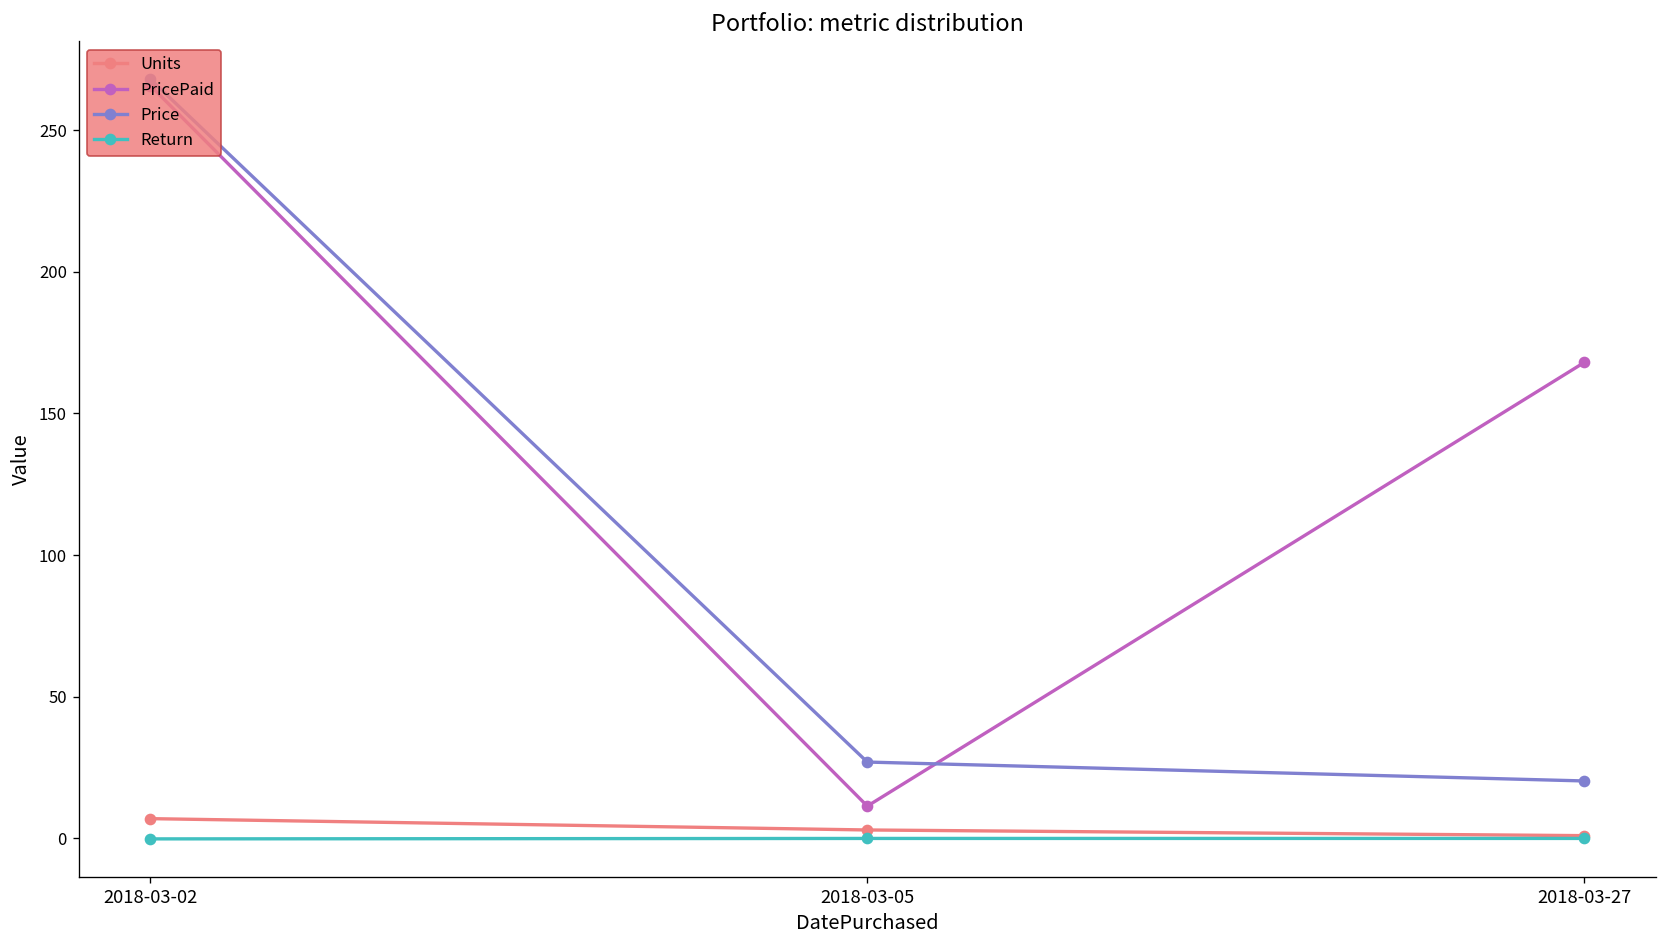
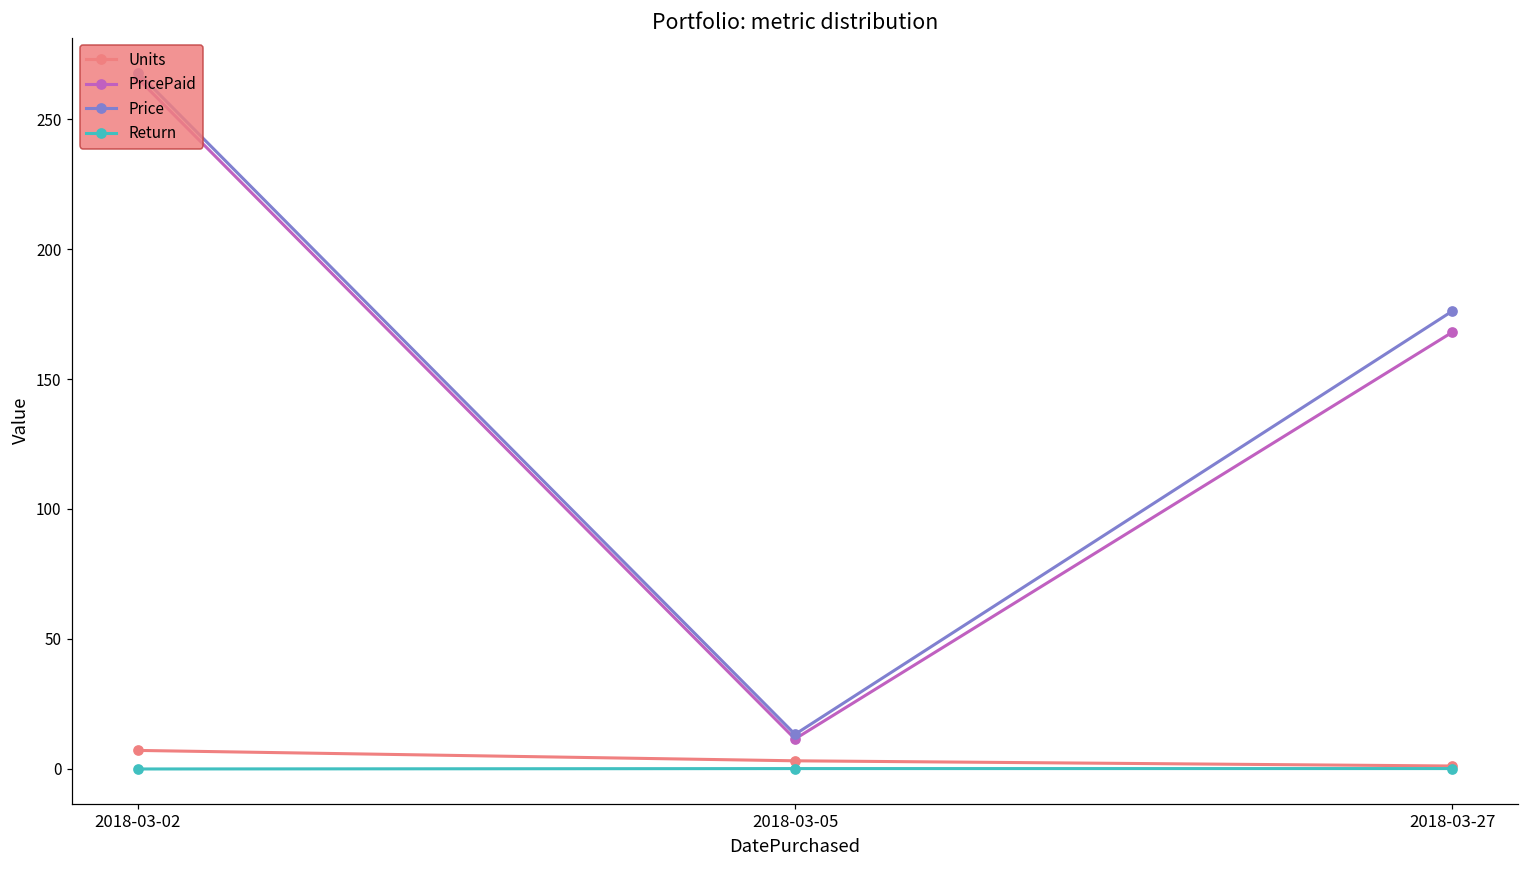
  {
    "Units": {
      "2018-03-02": 7,
      "2018-03-05": 3
    },
    "PricePaid": {
      "2018-03-05": 11,
      "2018-03-27": 168
    },
    "Price": {
-     "2018-03-05": 27,
-     "2018-03-27": 20
+     "2018-03-05": 13,
+     "2018-03-27": 176
    },
    "Return": {
      "2018-03-02": 0,
      "2018-03-05": 0
    }
  }
